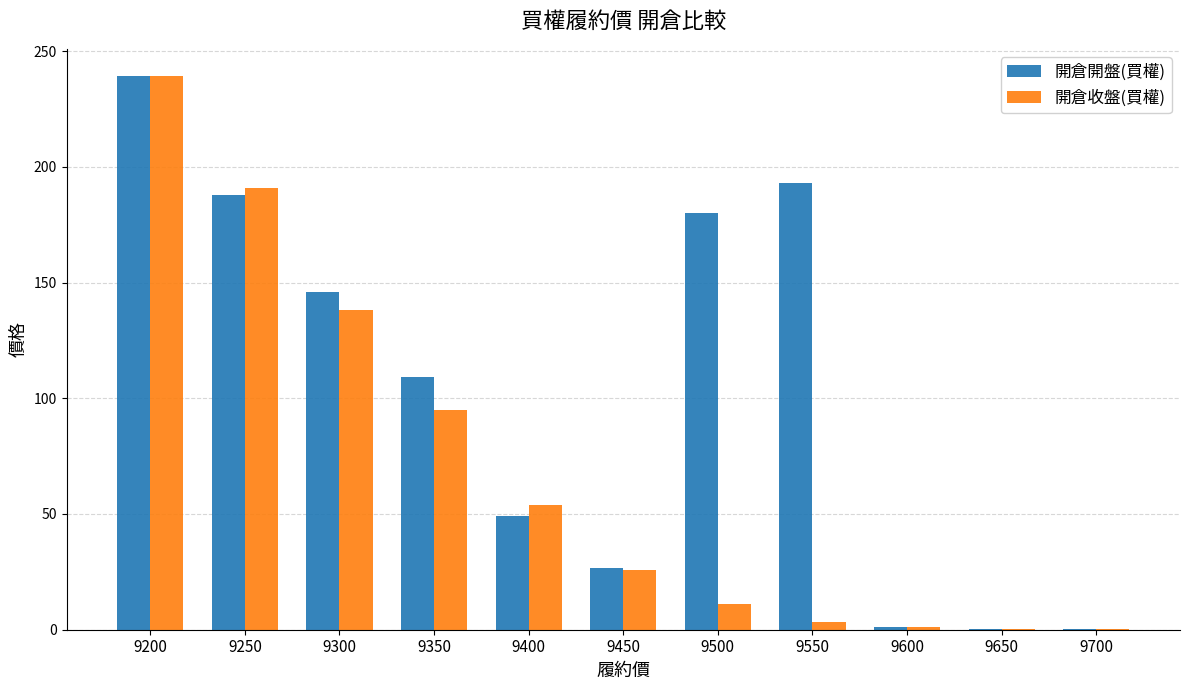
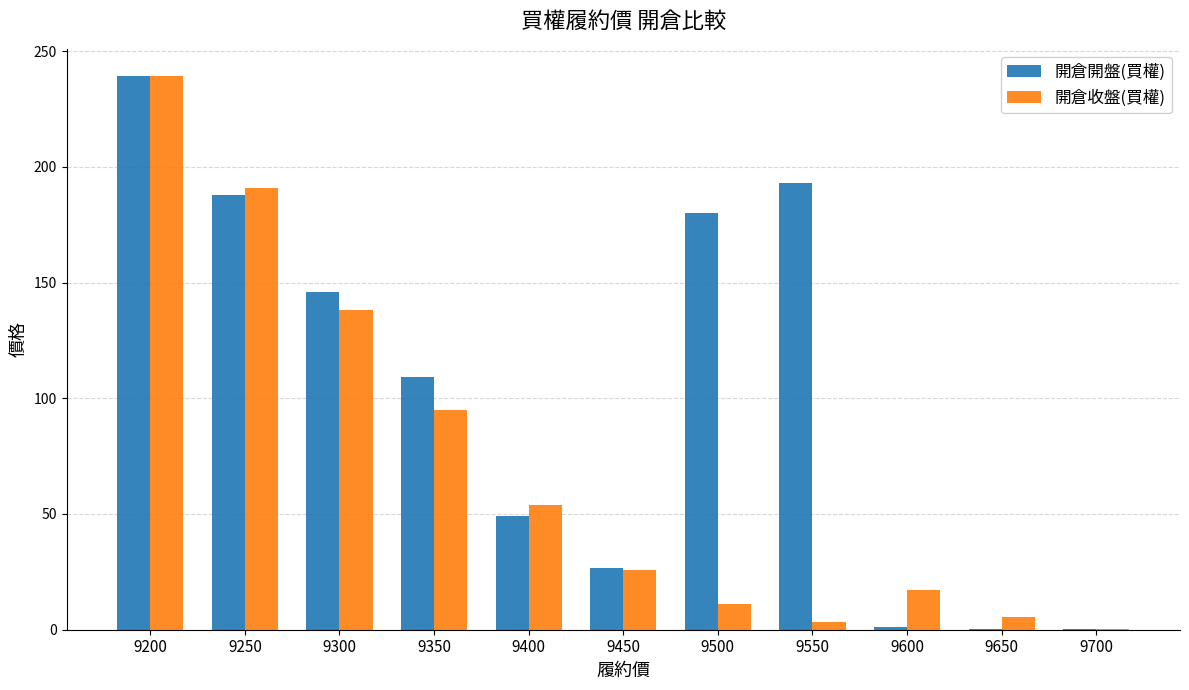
  {
    "開倉開盤(買權)": {
      "9200": 239,
      "9250": 188,
      "9300": 146,
      "9350": 109,
      "9400": 49,
      "9450": 27,
      "9500": 180,
      "9550": 193,
      "9600": 1
    },
    "開倉收盤(買權)": {
      "9200": 239,
      "9250": 191,
      "9300": 138,
      "9350": 95,
      "9400": 54,
      "9450": 26,
      "9500": 11,
      "9550": 3,
-     "9600": 1,
-     "9650": 0
+     "9600": 17,
+     "9650": 5
    }
  }
